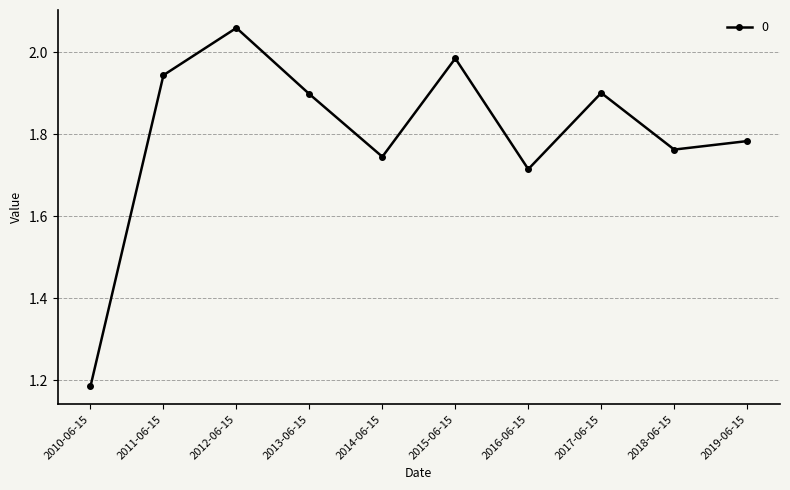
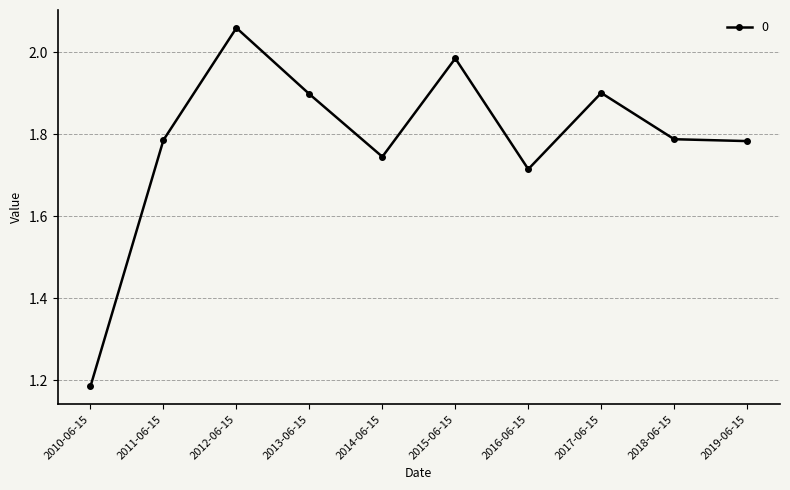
  {
    "2010-06-15": 1.19,
-   "2011-06-15": 1.94,
+   "2011-06-15": 1.79,
    "2012-06-15": 2.06,
    "2013-06-15": 1.90,
    "2014-06-15": 1.75,
    "2015-06-15": 1.99,
    "2016-06-15": 1.72,
    "2017-06-15": 1.90,
-   "2018-06-15": 1.76,
+   "2018-06-15": 1.79,
    "2019-06-15": 1.78
  }
